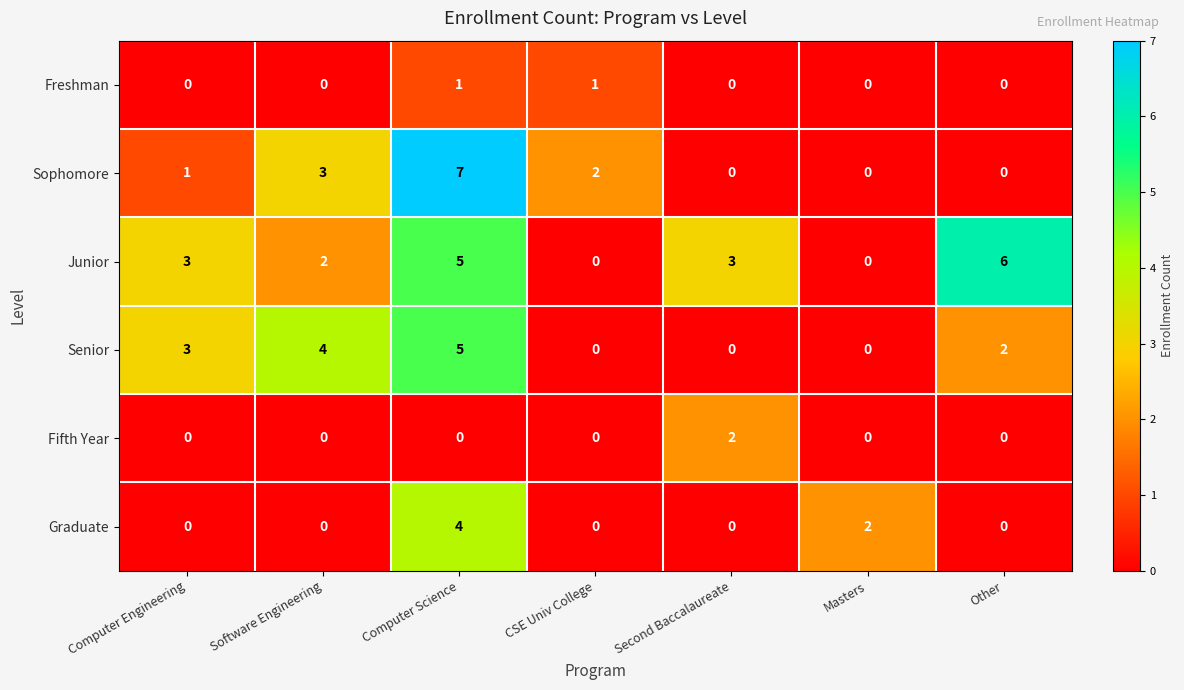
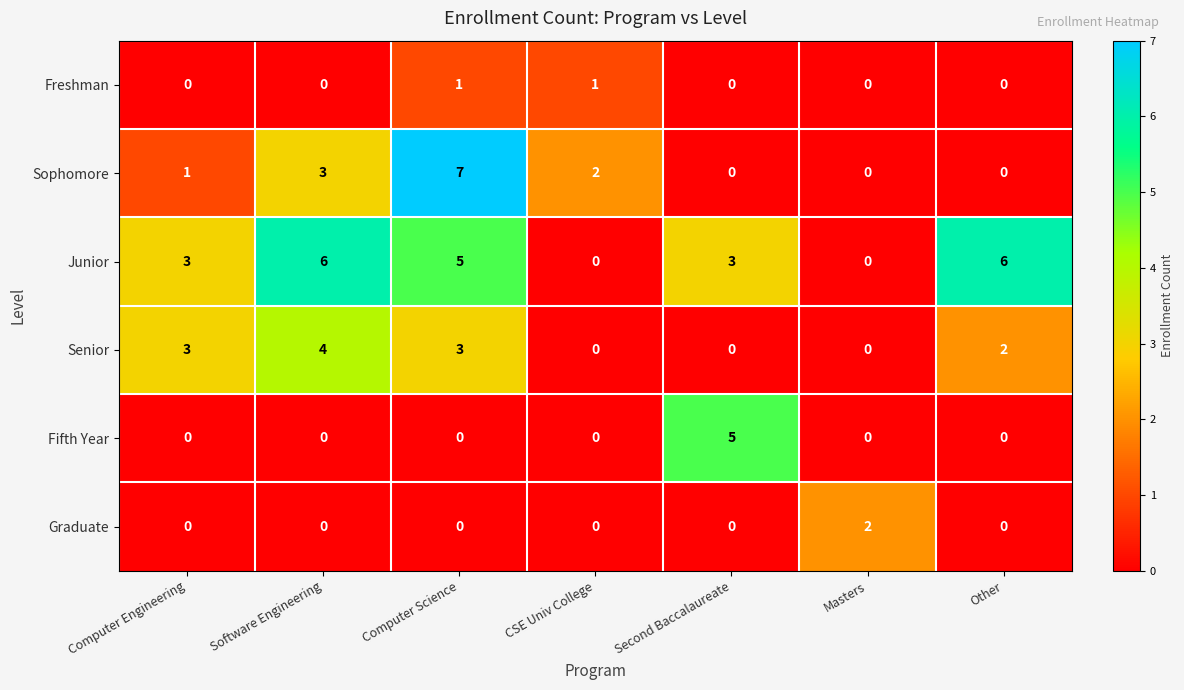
  {
    "Freshman": {
      "Computer Engineering": 0,
      "Software Engineering": 0,
      "Computer Science": 1,
      "CSE Univ College": 1,
      "Second Baccalaureate": 0,
      "Masters": 0,
      "Other": 0
    },
    "Sophomore": {
      "Computer Engineering": 1,
      "Software Engineering": 3,
      "Computer Science": 7,
      "CSE Univ College": 2,
      "Second Baccalaureate": 0,
      "Masters": 0,
      "Other": 0
    },
    "Junior": {
      "Computer Engineering": 3,
-     "Software Engineering": 2,
+     "Software Engineering": 6,
      "Computer Science": 5,
      "CSE Univ College": 0,
      "Second Baccalaureate": 3,
      "Masters": 0,
      "Other": 6
    },
    "Senior": {
      "Computer Engineering": 3,
      "Software Engineering": 4,
-     "Computer Science": 5,
+     "Computer Science": 3,
      "CSE Univ College": 0,
      "Second Baccalaureate": 0,
      "Masters": 0,
      "Other": 2
    },
    "Fifth Year": {
      "Computer Engineering": 0,
      "Software Engineering": 0,
      "Computer Science": 0,
      "CSE Univ College": 0,
-     "Second Baccalaureate": 2,
+     "Second Baccalaureate": 5,
      "Masters": 0,
      "Other": 0
    },
    "Graduate": {
      "Computer Engineering": 0,
      "Software Engineering": 0,
-     "Computer Science": 4,
+     "Computer Science": 0,
      "CSE Univ College": 0,
      "Second Baccalaureate": 0,
      "Masters": 2,
      "Other": 0
    }
  }
